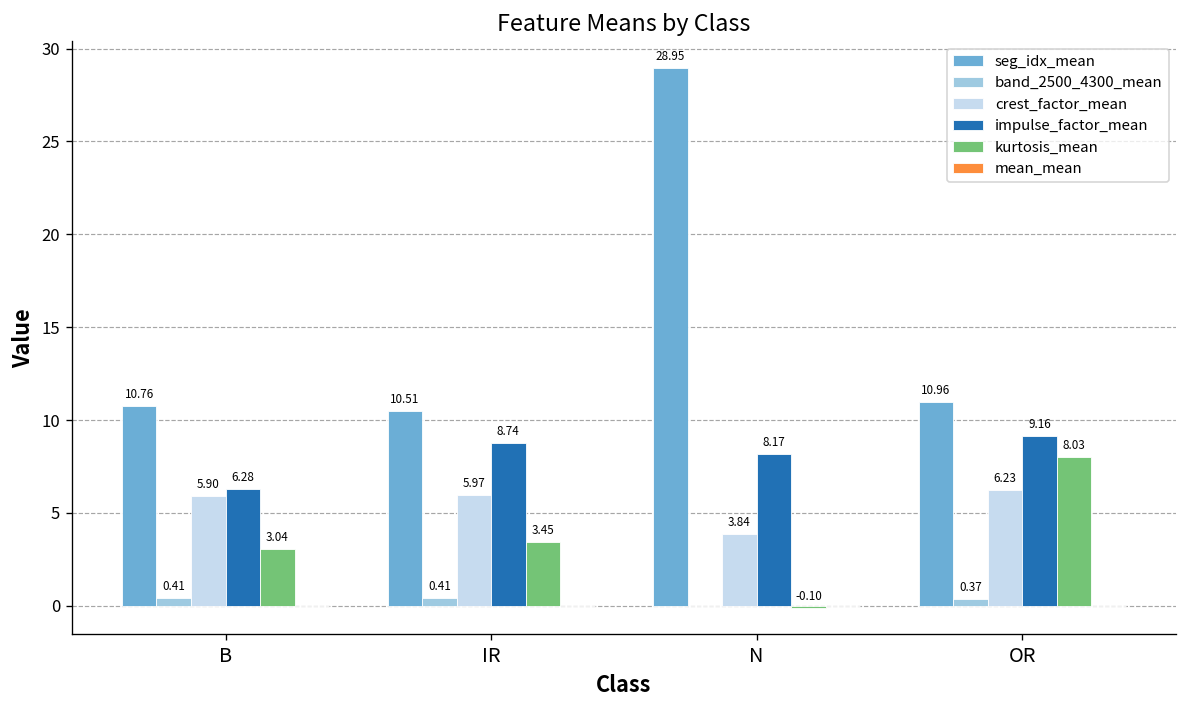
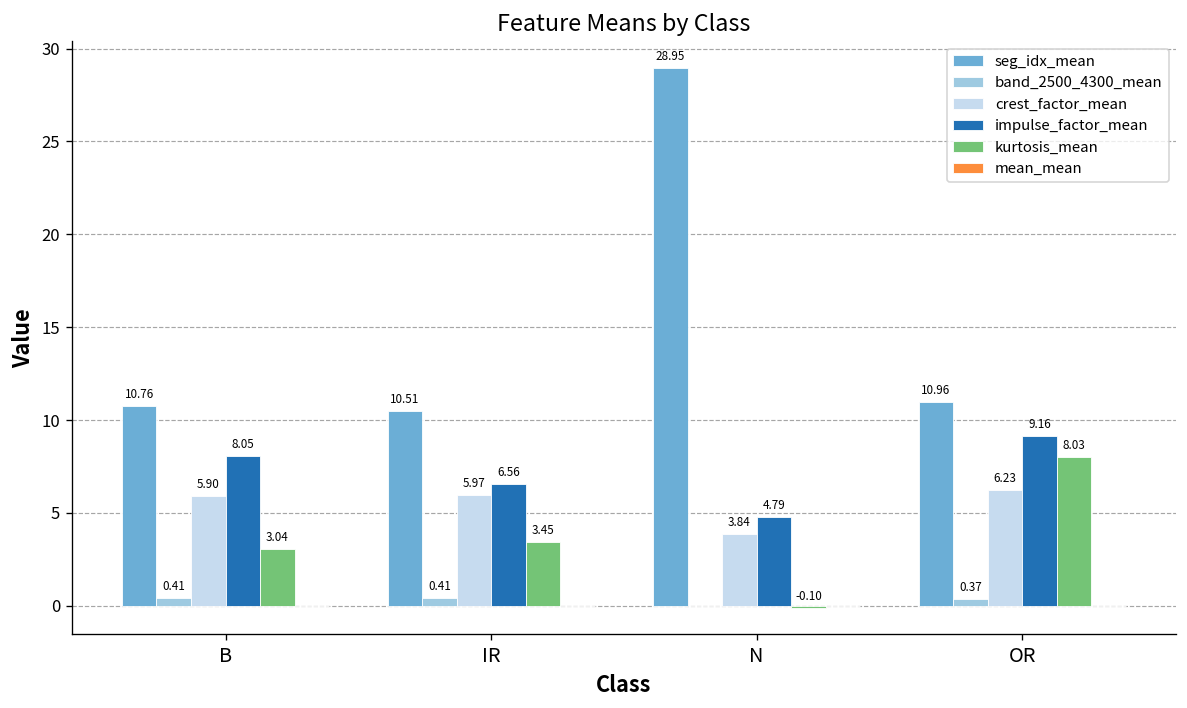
  {
    "impulse_factor_mean": {
-     "B": 6.28,
-     "IR": 8.74,
-     "N": 8.17,
+     "B": 8.05,
+     "IR": 6.56,
+     "N": 4.79,
      "OR": 9.16
    },
    "kurtosis_mean": {
      "B": 3.04,
      "IR": 3.45,
      "N": -0.10,
      "OR": 8.03
    }
  }
